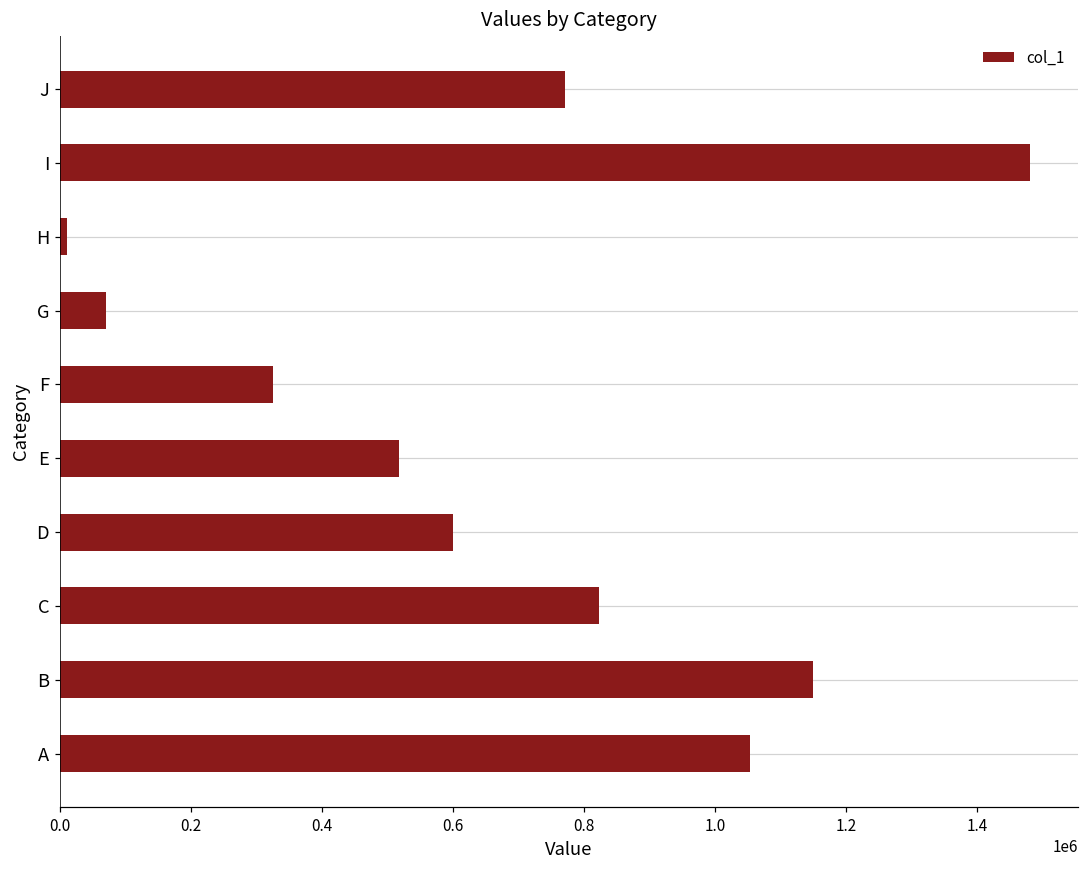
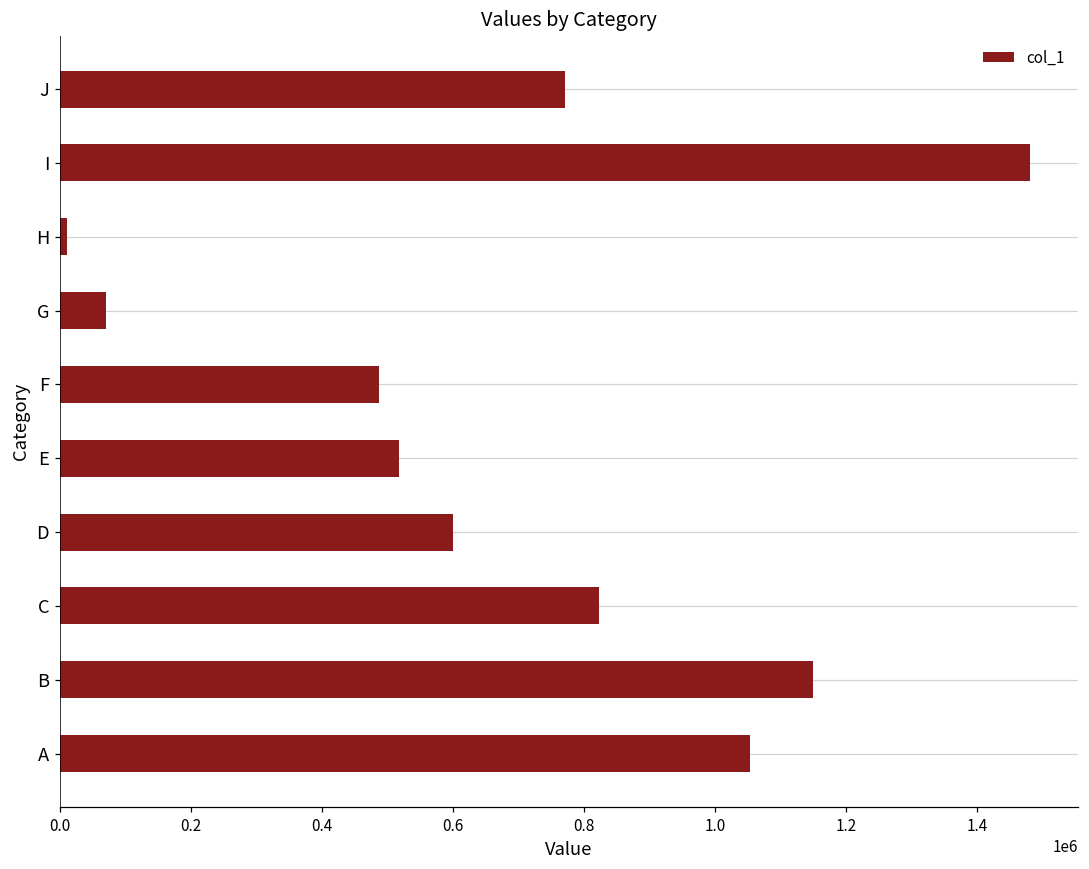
  {
    "J": 770000,
    "I": 1480000,
    "H": 10000,
    "G": 70000,
-   "F": 330000,
+   "F": 490000,
    "E": 520000,
    "D": 600000,
    "C": 820000,
    "B": 1150000,
    "A": 1050000
  }
